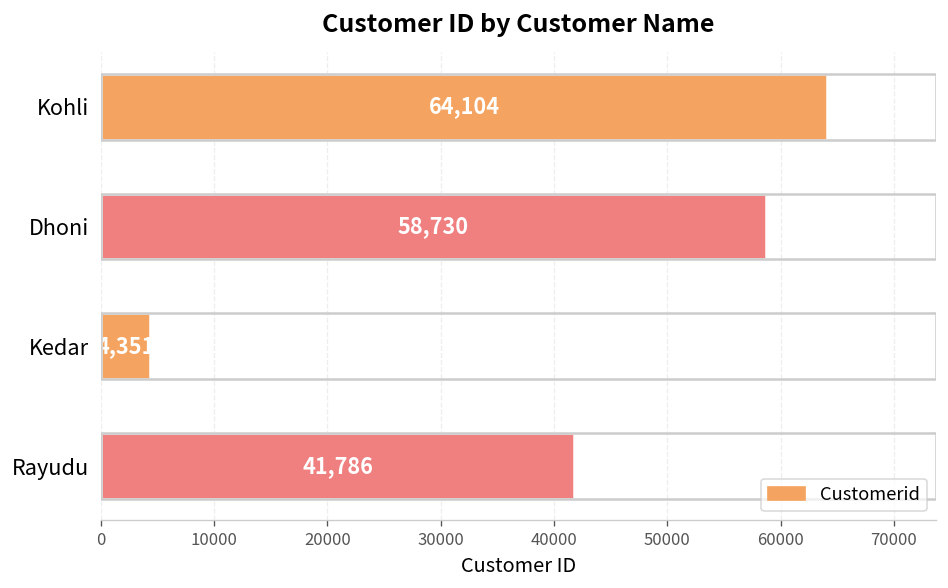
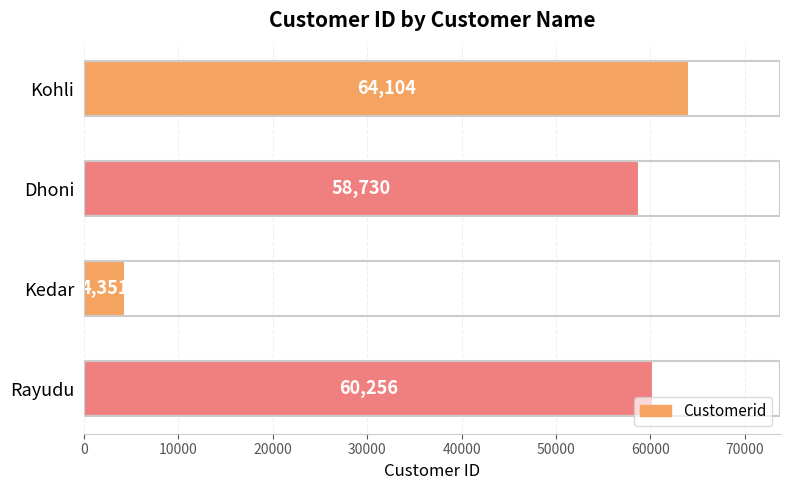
  {
    "Kohli": "64,104",
    "Dhoni": "58,730",
    "Kedar": "4,351",
-   "Rayudu": "41,786"
+   "Rayudu": "60,256"
  }
